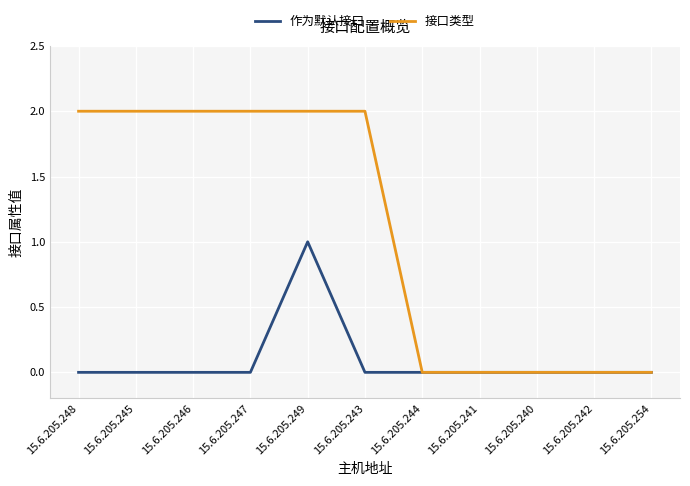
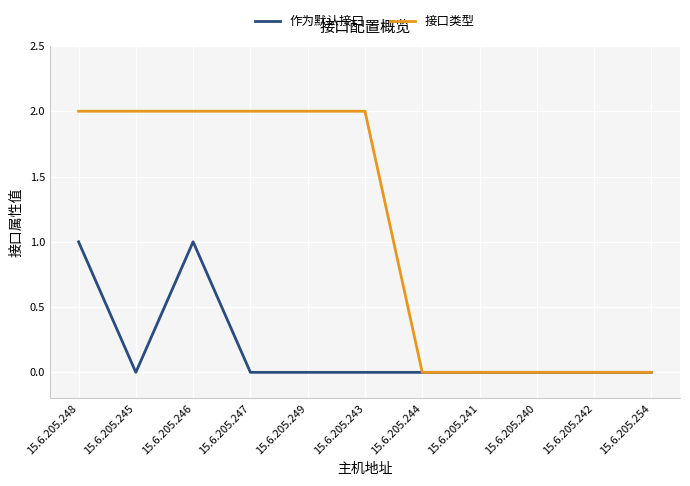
  {
    "作为默认接口": {
-     "15.6.205.248": 0,
+     "15.6.205.248": 1,
      "15.6.205.245": 0,
-     "15.6.205.246": 0,
+     "15.6.205.246": 1,
      "15.6.205.247": 0,
-     "15.6.205.249": 1,
+     "15.6.205.249": 0,
      "15.6.205.243": 0
    },
    "接口类型": {
      "15.6.205.248": 2,
      "15.6.205.245": 2,
      "15.6.205.246": 2,
      "15.6.205.247": 2,
      "15.6.205.249": 2,
      "15.6.205.243": 2
    }
  }
